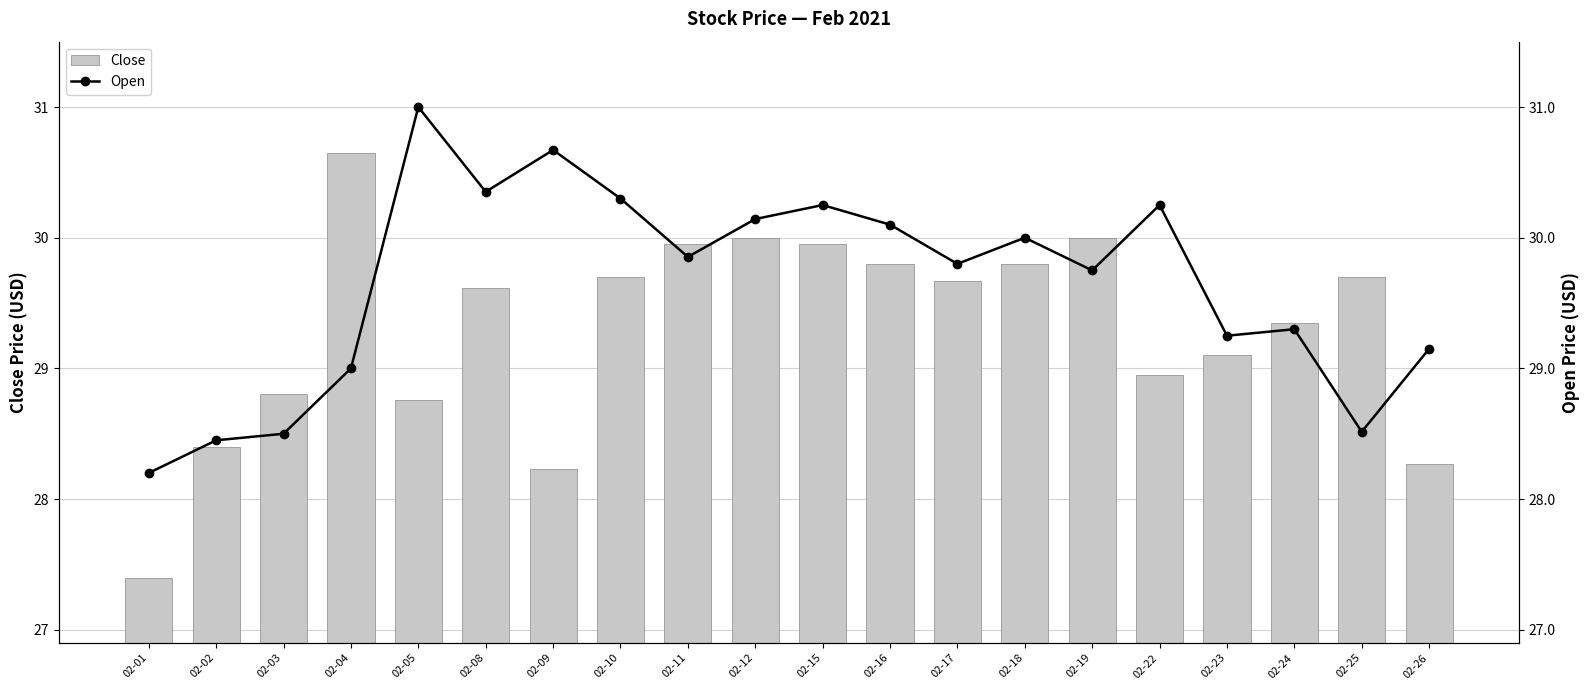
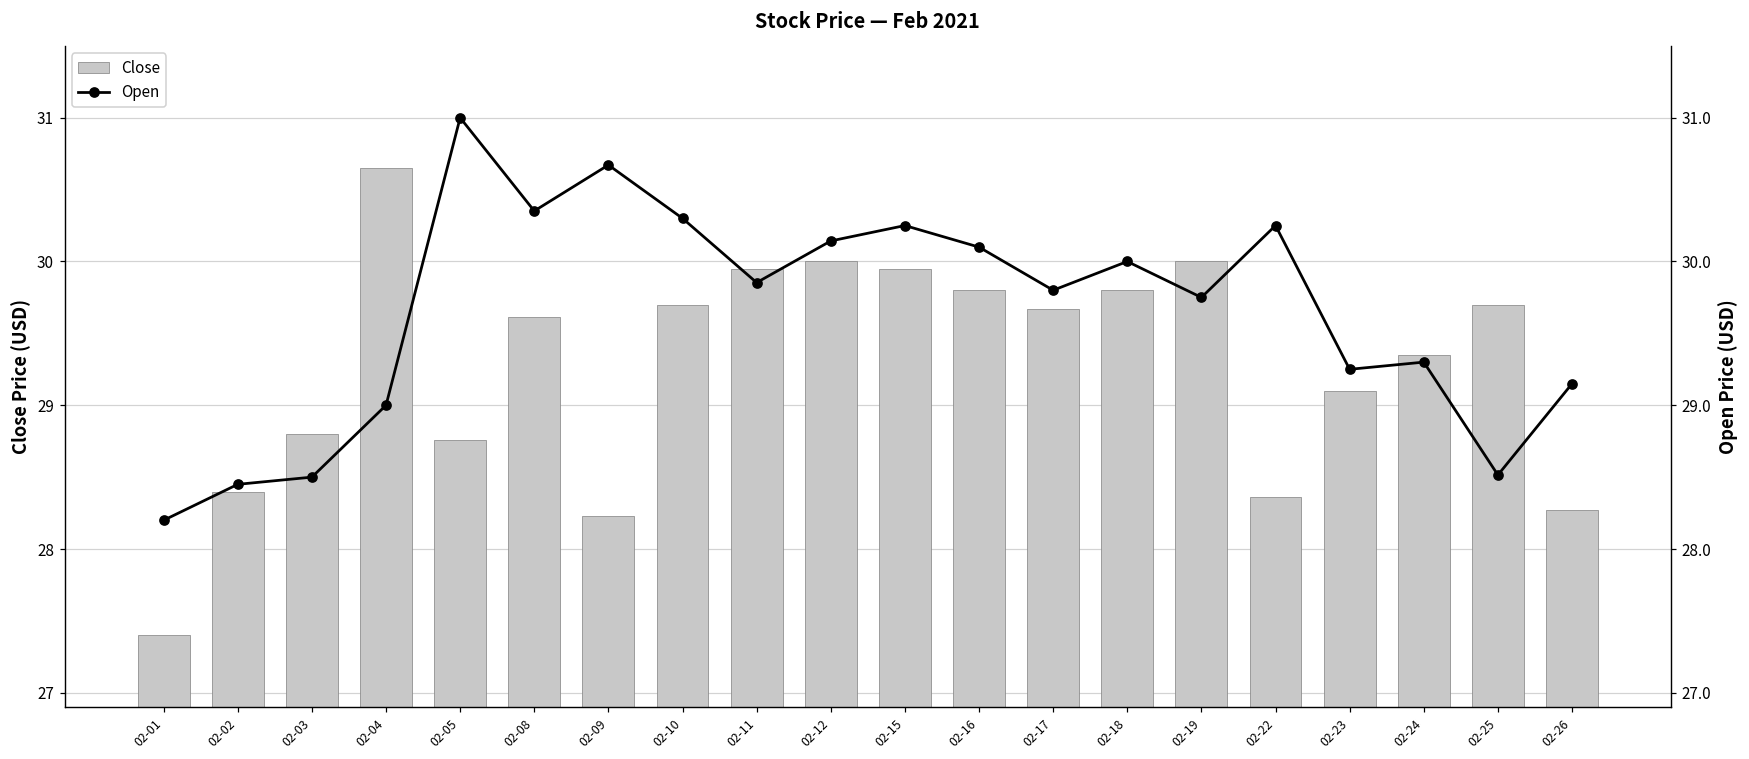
  {
    "Close": {
      "02-01": 27.40,
      "02-02": 28.40,
      "02-03": 28.80,
      "02-04": 30.65,
      "02-05": 28.76,
      "02-08": 29.62,
      "02-09": 28.23,
      "02-10": 29.70,
      "02-11": 29.95,
      "02-12": 30.00,
      "02-15": 29.95,
      "02-16": 29.80,
      "02-17": 29.67,
      "02-18": 29.80,
      "02-19": 30.00,
-     "02-22": 28.95,
+     "02-22": 28.36,
      "02-23": 29.10,
      "02-24": 29.35,
      "02-25": 29.70,
      "02-26": 28.27
    },
    "Open": {
      "02-01": 28.20,
      "02-02": 28.45,
      "02-03": 28.50,
      "02-04": 29.00,
      "02-05": 31.00,
      "02-08": 30.35,
      "02-09": 30.67,
      "02-10": 30.30,
      "02-11": 29.85,
      "02-12": 30.14,
      "02-15": 30.25,
      "02-16": 30.10,
      "02-17": 29.80,
      "02-18": 30.00,
      "02-19": 29.75,
      "02-22": 30.25,
      "02-23": 29.25,
      "02-24": 29.30,
      "02-25": 28.52,
      "02-26": 29.15
    }
  }
